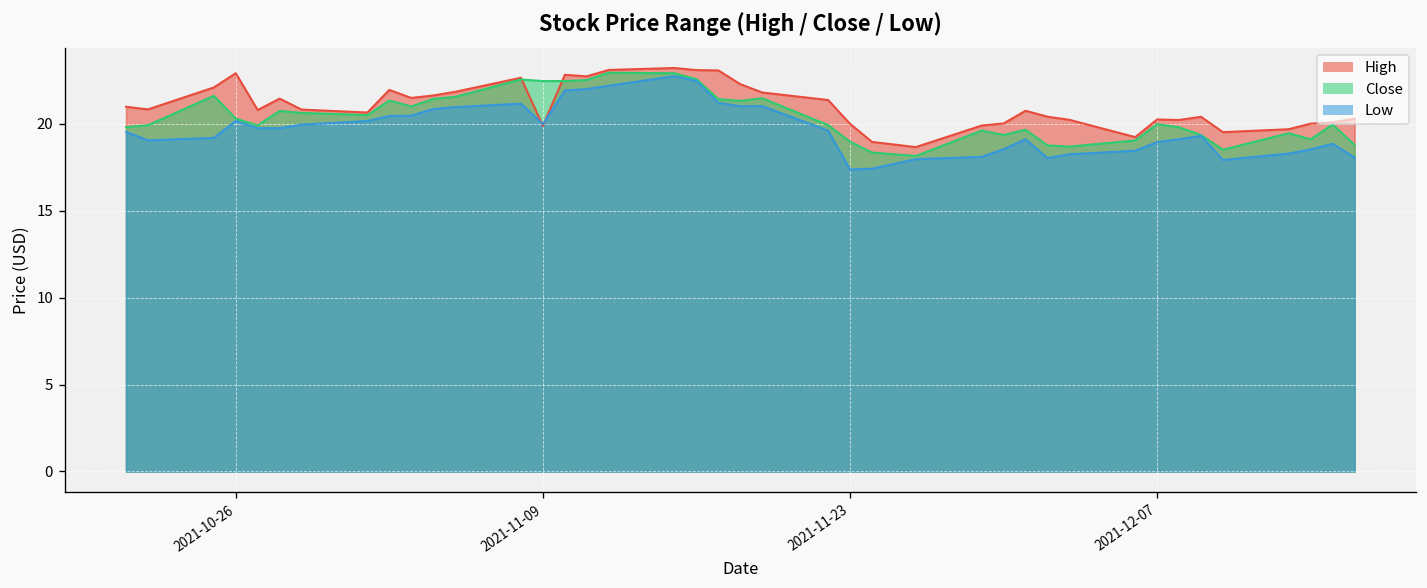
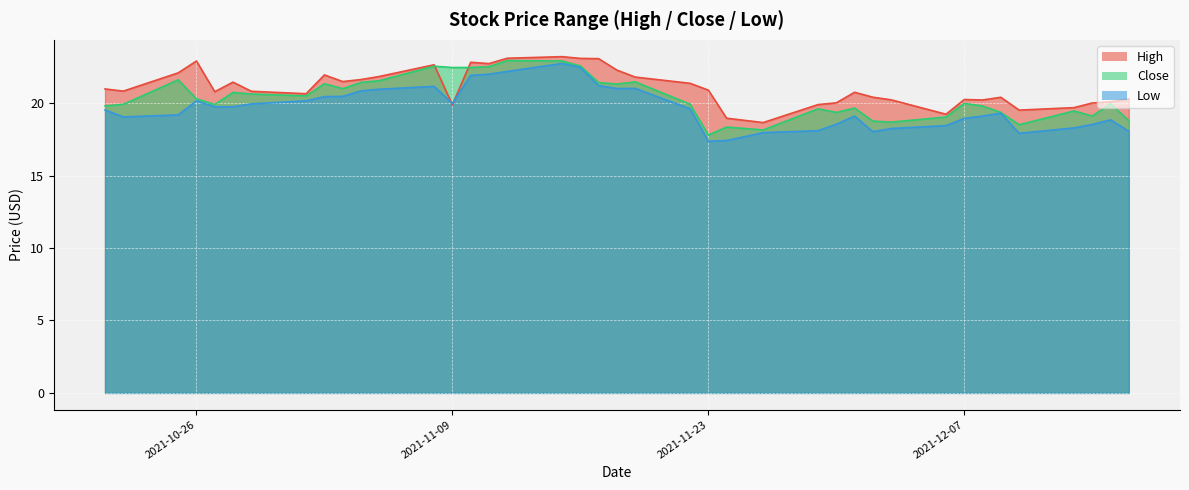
  {
    "High": {
      "2021-10-26": 22.9,
-     "2021-11-23": 20.0,
+     "2021-11-23": 20.9,
      "2021-12-07": 20.3
    },
    "Close": {
      "2021-11-09": 22.5,
-     "2021-11-23": 19.0,
+     "2021-11-23": 17.8,
      "2021-12-07": 20.0
    },
    "Low": {
      "2021-11-23": 17.4,
      "2021-12-07": 19.0
    }
  }
